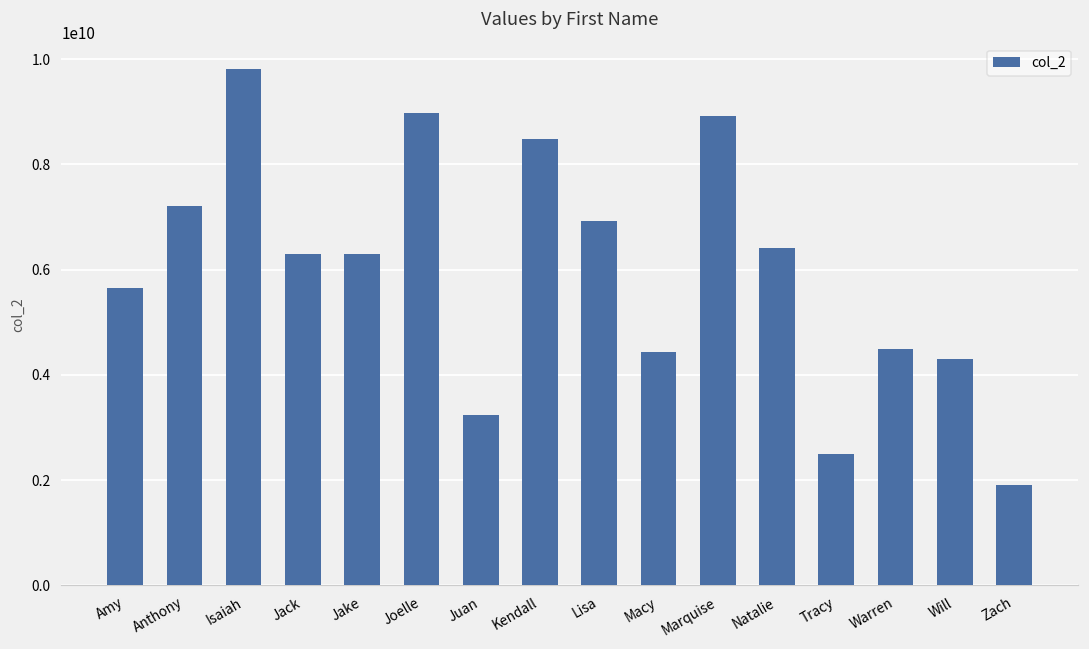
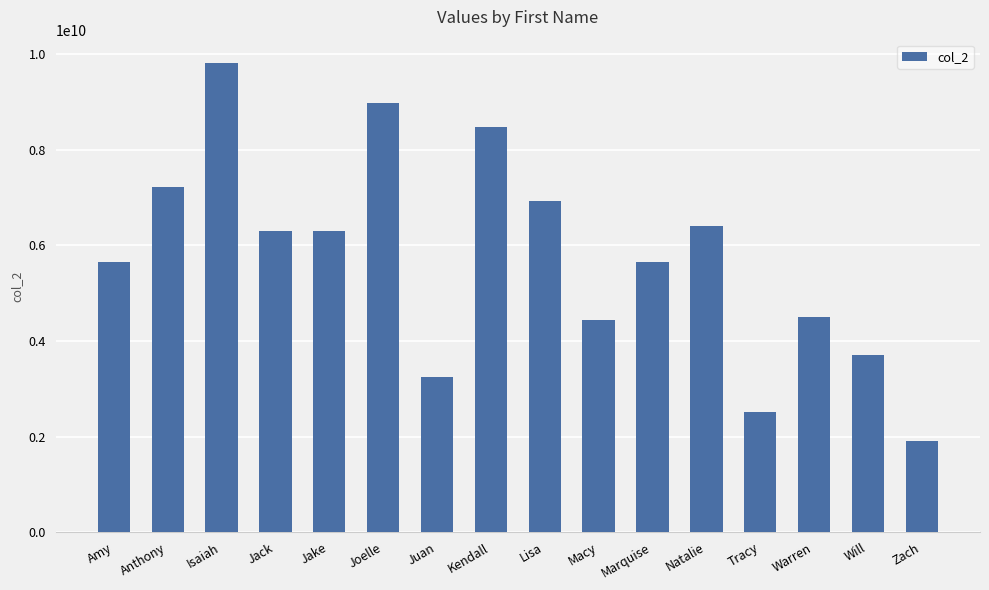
  {
    "Amy": 5600000000,
    "Anthony": 7200000000,
    "Isaiah": 9800000000,
    "Jack": 6300000000,
    "Jake": 6300000000,
    "Joelle": 9000000000,
    "Juan": 3200000000,
    "Kendall": 8500000000,
    "Lisa": 6900000000,
    "Macy": 4400000000,
-   "Marquise": 8900000000,
+   "Marquise": 5700000000,
    "Natalie": 6400000000,
    "Tracy": 2500000000,
    "Warren": 4500000000,
-   "Will": 4300000000,
+   "Will": 3700000000,
    "Zach": 1900000000
  }
